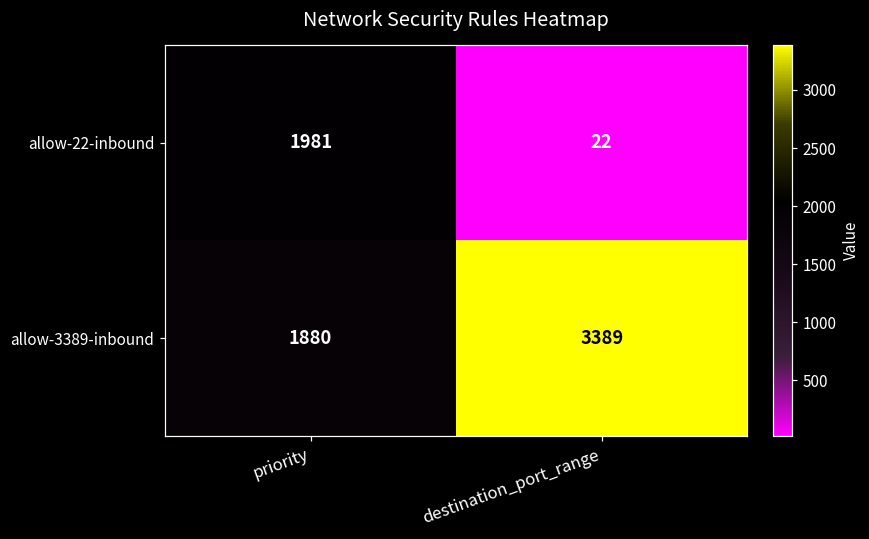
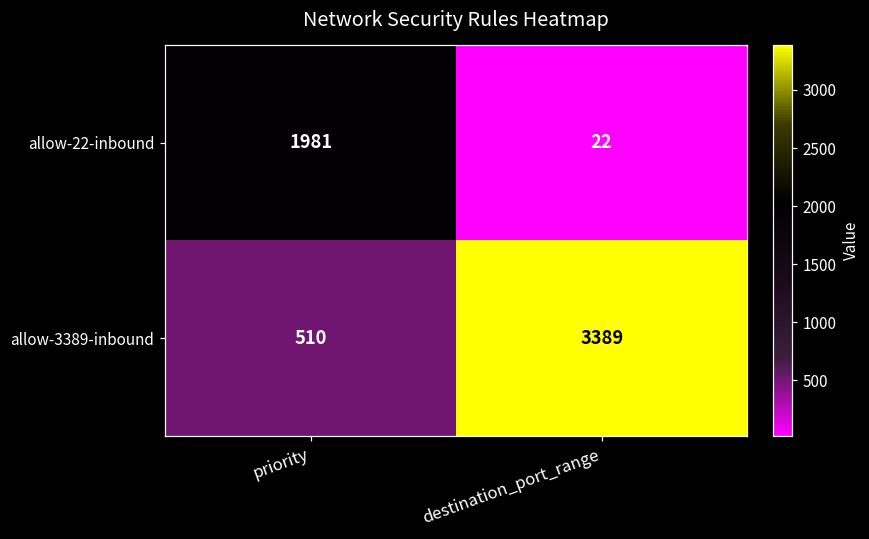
  {
    "allow-22-inbound": {
      "priority": 1981,
      "destination_port_range": 22
    },
    "allow-3389-inbound": {
-     "priority": 1880,
+     "priority": 510,
      "destination_port_range": 3389
    }
  }
